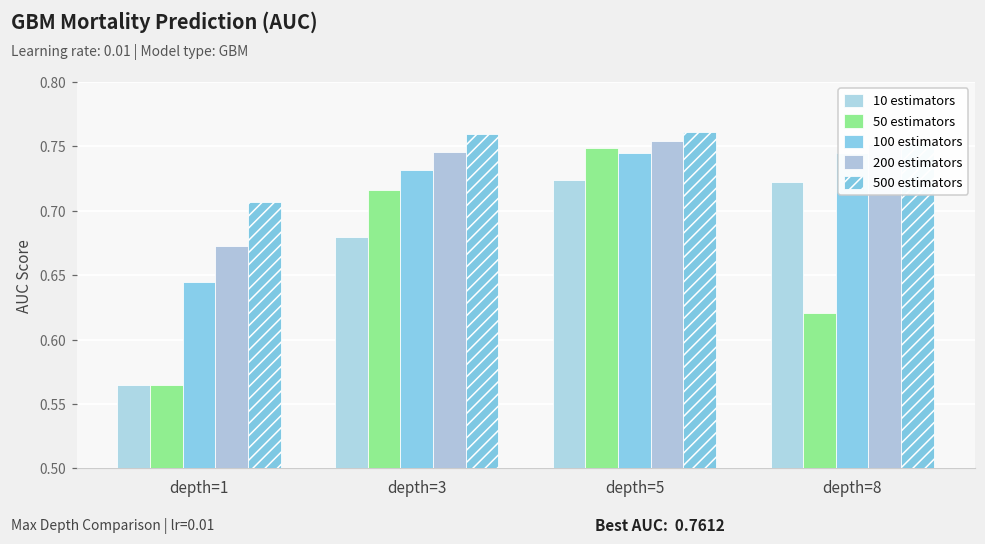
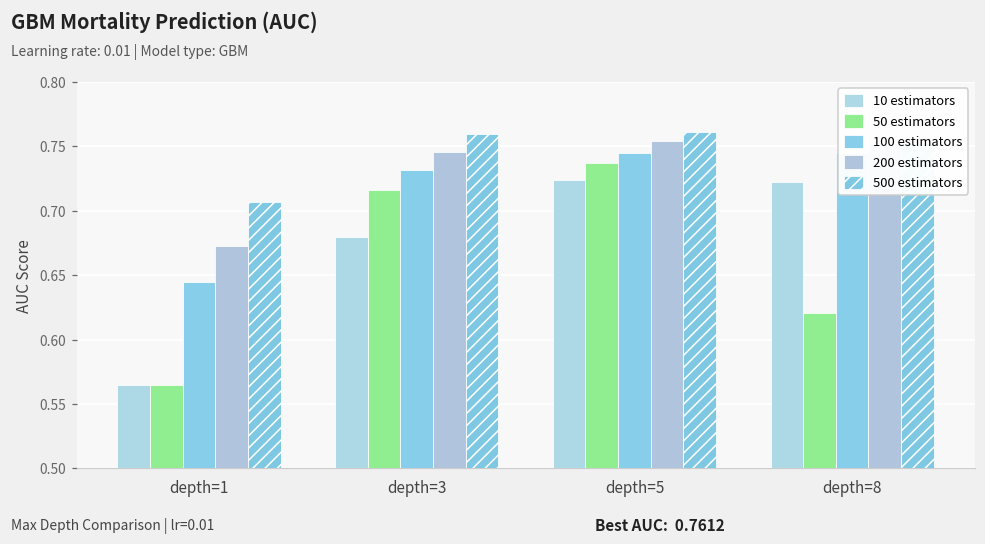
  {
    "50 estimators": {
      "depth=1": 0.565,
      "depth=3": 0.716,
-     "depth=5": 0.749,
+     "depth=5": 0.737,
      "depth=8": 0.621
    }
  }
